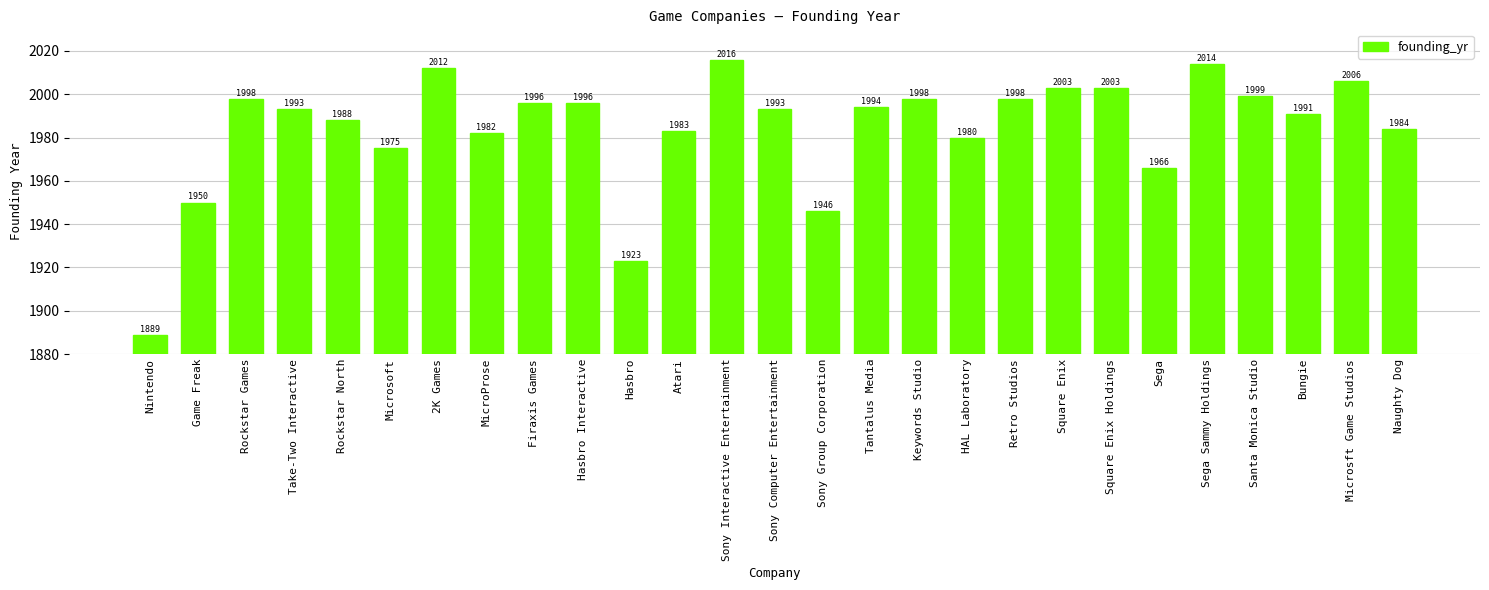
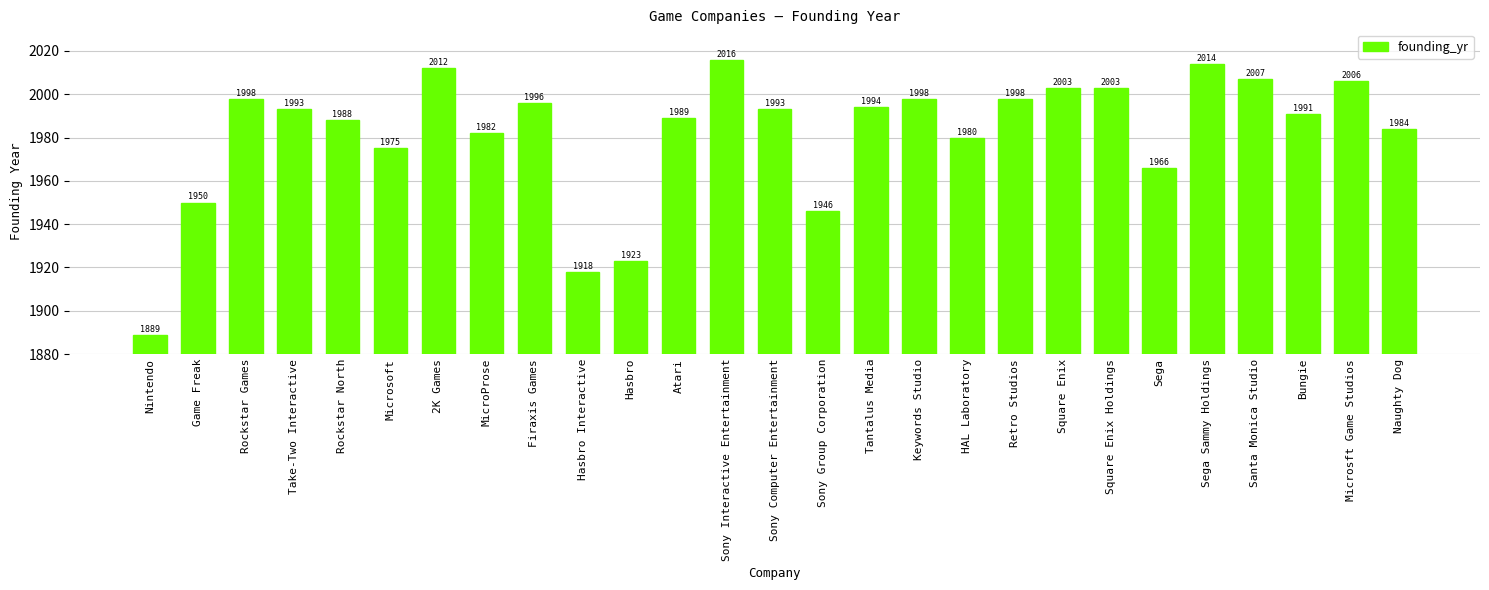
  {
    "Nintendo": 1889,
    "Game Freak": 1950,
    "Rockstar Games": 1998,
    "Take-Two Interactive": 1993,
    "Rockstar North": 1988,
    "Microsoft": 1975,
    "2K Games": 2012,
    "MicroProse": 1982,
    "Firaxis Games": 1996,
-   "Hasbro Interactive": 1996,
+   "Hasbro Interactive": 1918,
    "Hasbro": 1923,
-   "Atari": 1983,
+   "Atari": 1989,
    "Sony Interactive Entertainment": 2016,
    "Sony Computer Entertainment": 1993,
    "Sony Group Corporation": 1946,
    "Tantalus Media": 1994,
    "Keywords Studio": 1998,
    "HAL Laboratory": 1980,
    "Retro Studios": 1998,
    "Square Enix": 2003,
    "Square Enix Holdings": 2003,
    "Sega": 1966,
    "Sega Sammy Holdings": 2014,
-   "Santa Monica Studio": 1999,
+   "Santa Monica Studio": 2007,
    "Bungie": 1991,
    "Microsft Game Studios": 2006,
    "Naughty Dog": 1984
  }
